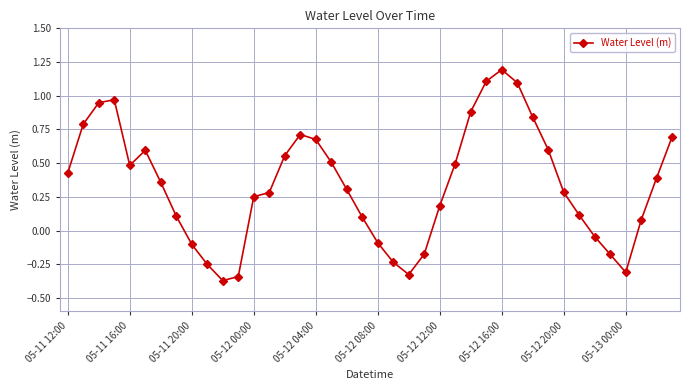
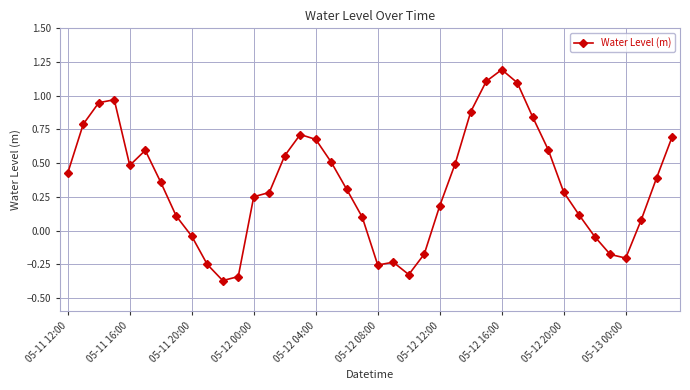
  {
    "05-11 12:00": 0.43,
    "05-11 16:00": 0.48,
-   "05-11 20:00": -0.10,
+   "05-11 20:00": -0.04,
    "05-12 00:00": 0.25,
    "05-12 04:00": 0.68,
-   "05-12 08:00": -0.09,
+   "05-12 08:00": -0.26,
    "05-12 12:00": 0.18,
    "05-12 16:00": 1.19,
    "05-12 20:00": 0.28,
-   "05-13 00:00": -0.31
+   "05-13 00:00": -0.20
  }
